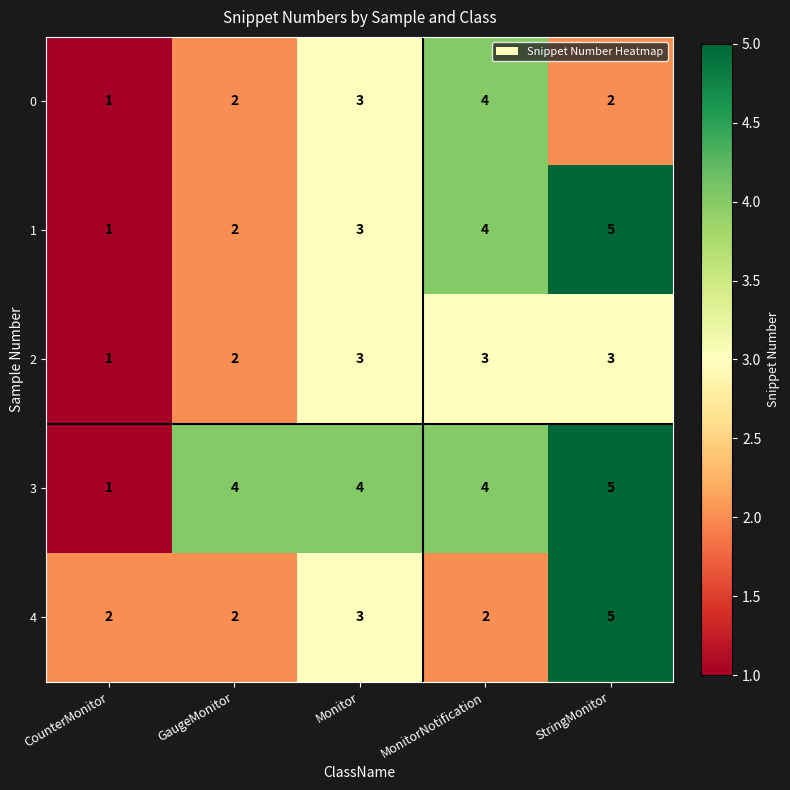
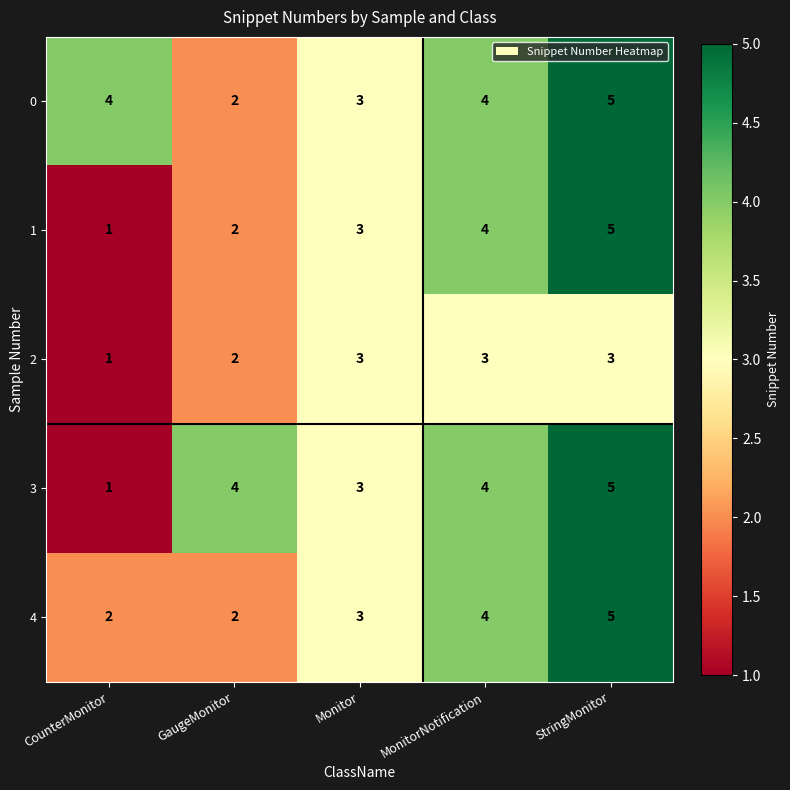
  {
    "0": {
-     "CounterMonitor": 1,
+     "CounterMonitor": 4,
      "GaugeMonitor": 2,
      "Monitor": 3,
      "MonitorNotification": 4,
-     "StringMonitor": 2
+     "StringMonitor": 5
    },
    "1": {
      "CounterMonitor": 1,
      "GaugeMonitor": 2,
      "Monitor": 3,
      "MonitorNotification": 4,
      "StringMonitor": 5
    },
    "2": {
      "CounterMonitor": 1,
      "GaugeMonitor": 2,
      "Monitor": 3,
      "MonitorNotification": 3,
      "StringMonitor": 3
    },
    "3": {
      "CounterMonitor": 1,
      "GaugeMonitor": 4,
-     "Monitor": 4,
+     "Monitor": 3,
      "MonitorNotification": 4,
      "StringMonitor": 5
    },
    "4": {
      "CounterMonitor": 2,
      "GaugeMonitor": 2,
      "Monitor": 3,
-     "MonitorNotification": 2,
+     "MonitorNotification": 4,
      "StringMonitor": 5
    }
  }
